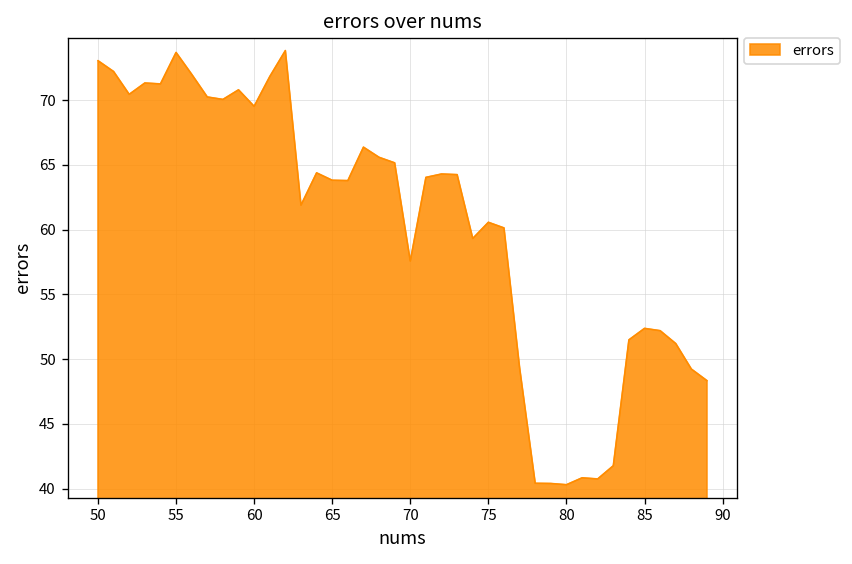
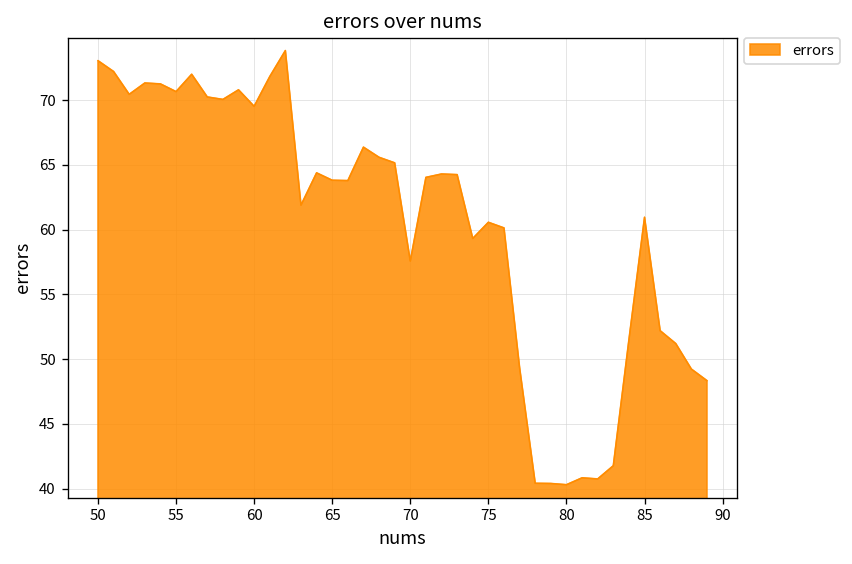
  {
    "50": 73.0,
-   "55": 73.7,
+   "55": 70.6,
    "60": 69.5,
    "65": 63.8,
    "70": 57.6,
    "75": 60.6,
    "80": 40.3,
-   "85": 52.4
+   "85": 61.0
  }
